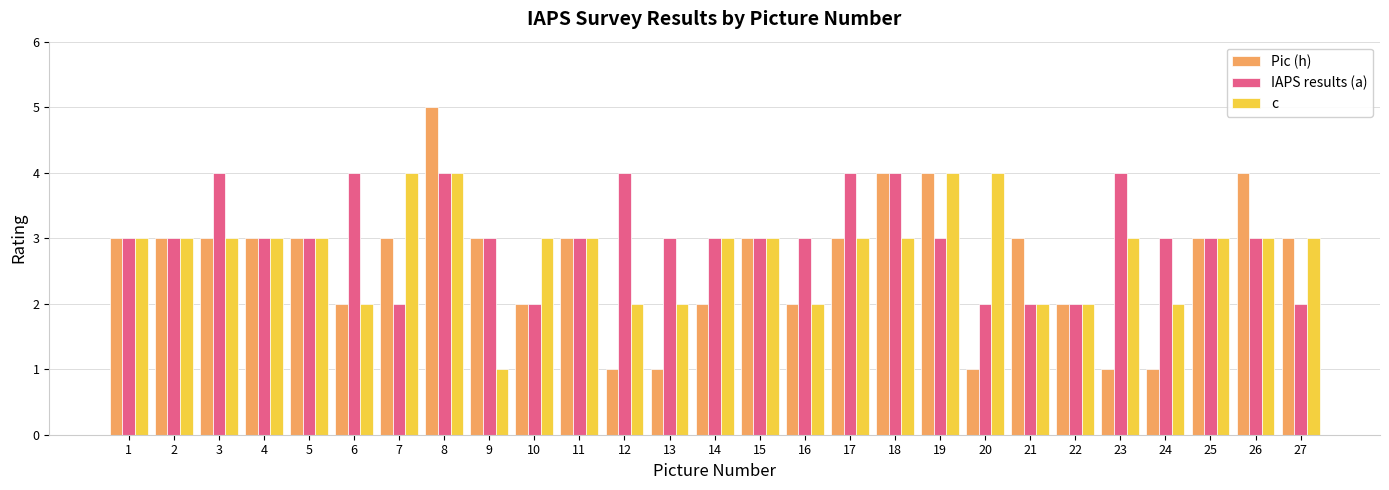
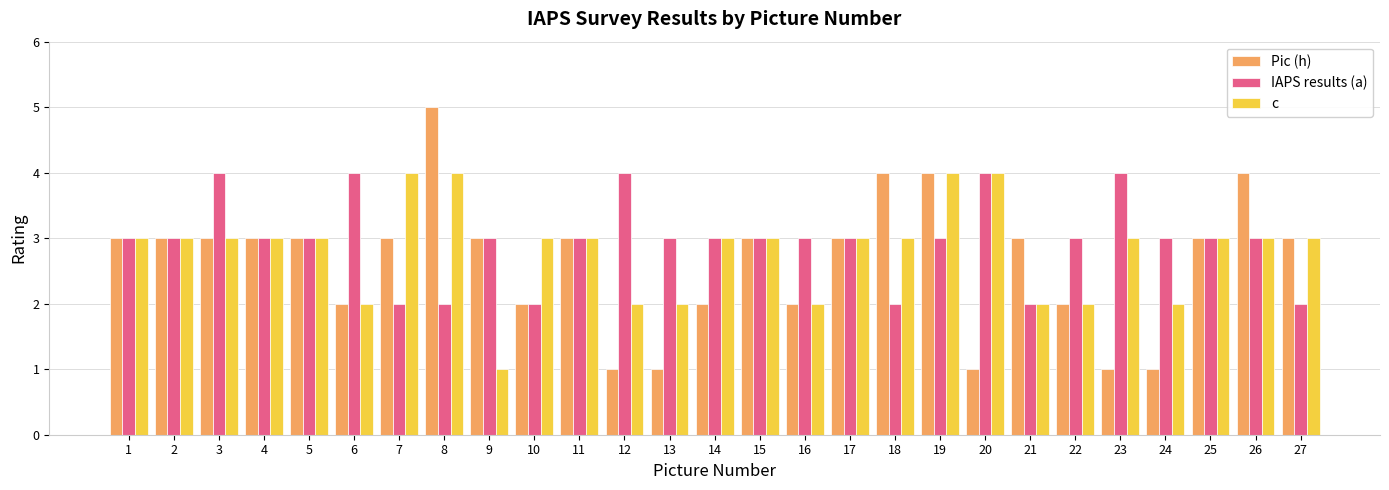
  {
    "IAPS results (a)": {
      "1": 3,
      "2": 3,
      "3": 4,
      "4": 3,
      "5": 3,
      "6": 4,
      "7": 2,
-     "8": 4,
+     "8": 2,
      "9": 3,
      "10": 2,
      "11": 3,
      "12": 4,
      "13": 3,
      "14": 3,
      "15": 3,
      "16": 3,
-     "17": 4,
-     "18": 4,
+     "17": 3,
+     "18": 2,
      "19": 3,
-     "20": 2,
+     "20": 4,
      "21": 2,
-     "22": 2,
+     "22": 3,
      "23": 4,
      "24": 3,
      "25": 3,
      "26": 3,
      "27": 2
    }
  }
